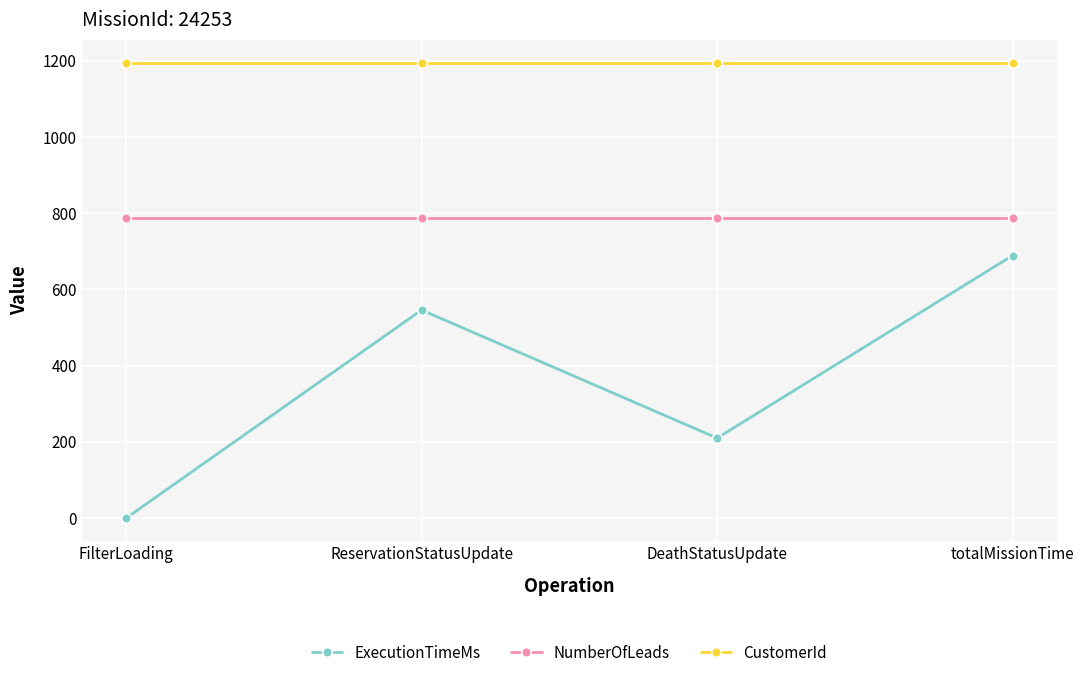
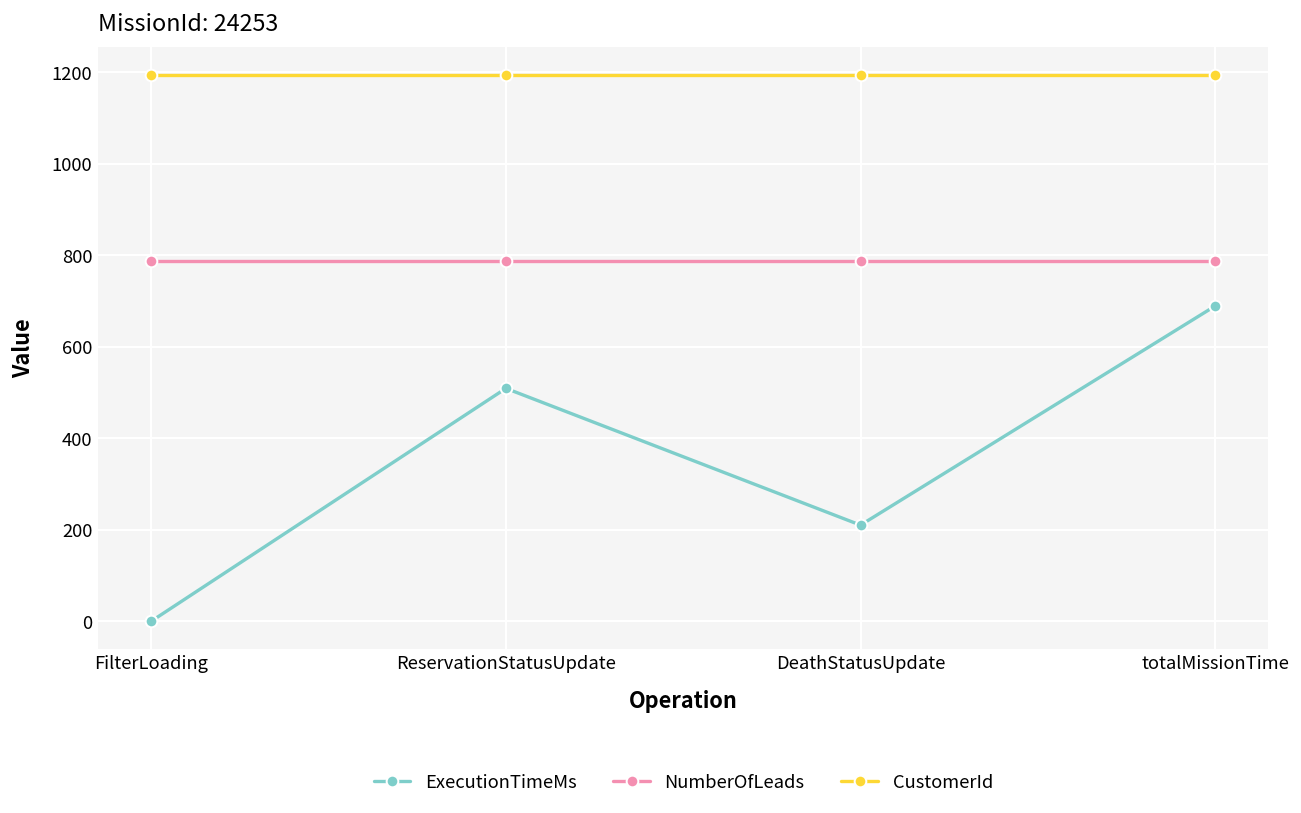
  {
    "ExecutionTimeMs": {
      "FilterLoading": 0,
-     "ReservationStatusUpdate": 550,
+     "ReservationStatusUpdate": 510,
      "DeathStatusUpdate": 210,
      "totalMissionTime": 690
    },
    "NumberOfLeads": {
      "FilterLoading": 790,
      "ReservationStatusUpdate": 790,
      "DeathStatusUpdate": 790,
      "totalMissionTime": 790
    },
    "CustomerId": {
      "FilterLoading": 1200,
      "ReservationStatusUpdate": 1200,
      "DeathStatusUpdate": 1200,
      "totalMissionTime": 1200
    }
  }
